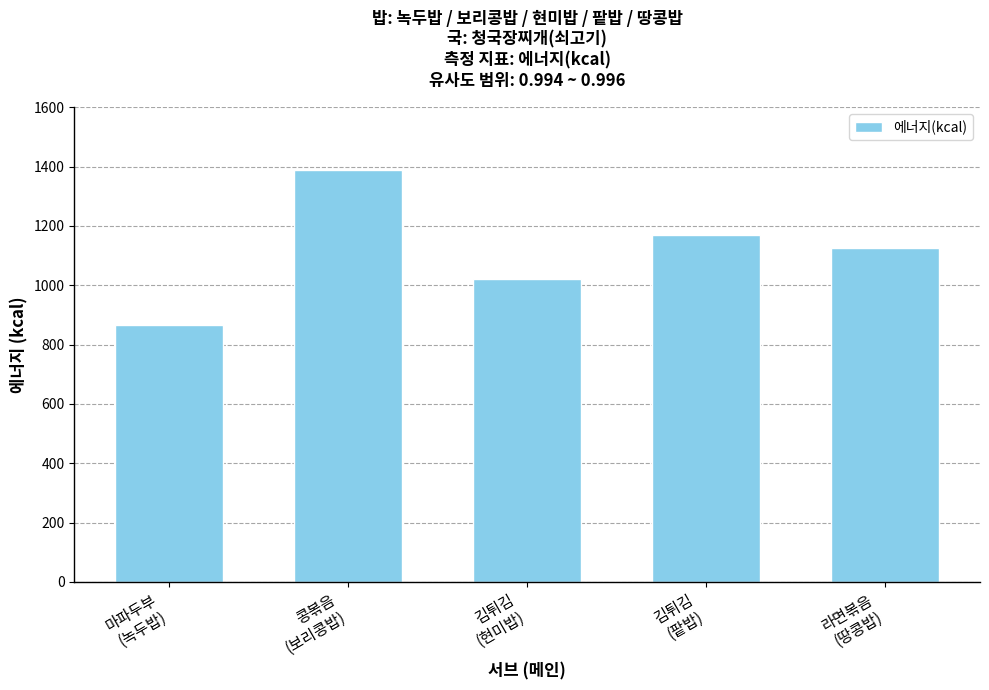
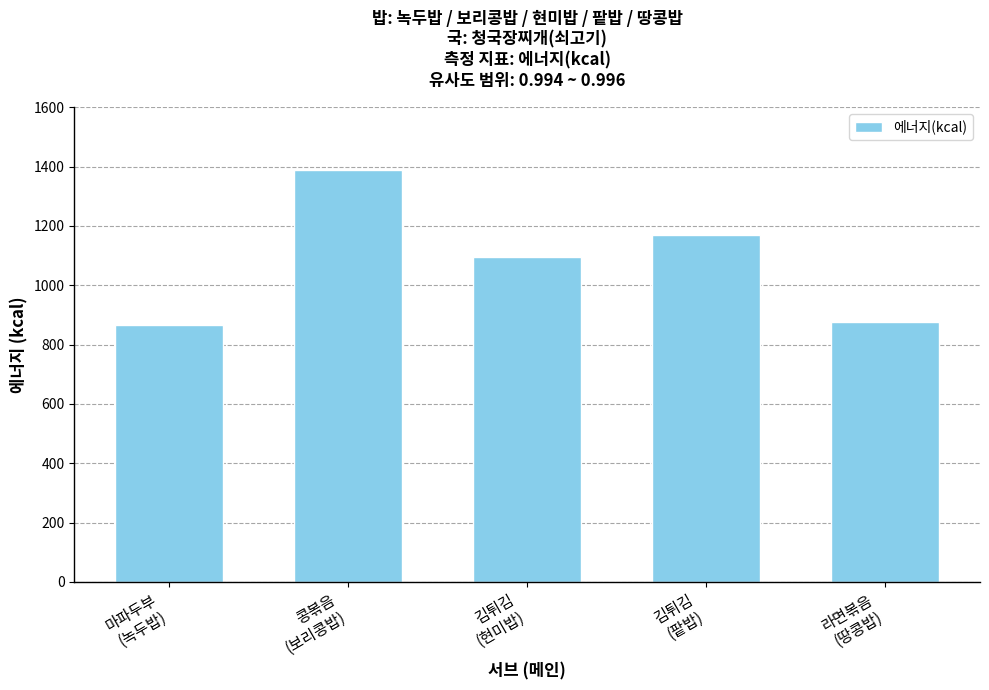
  {
    "마파두부 (녹두밥)": 860,
    "콩볶음 (보리콩밥)": 1390,
-   "김튀김 (현미밥)": 1020,
+   "김튀김 (현미밥)": 1090,
    "김튀김 (팥밥)": 1170,
-   "라면볶음 (땅콩밥)": 1130
+   "라면볶음 (땅콩밥)": 880
  }
